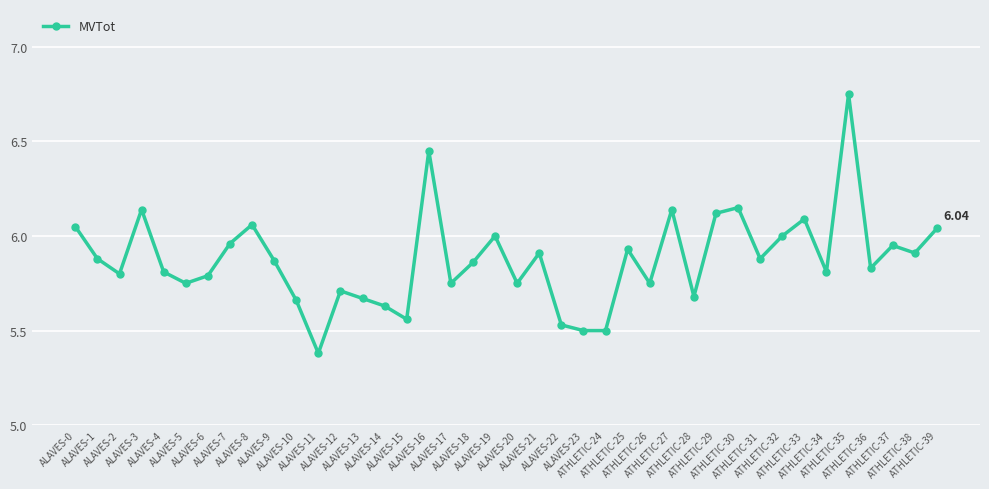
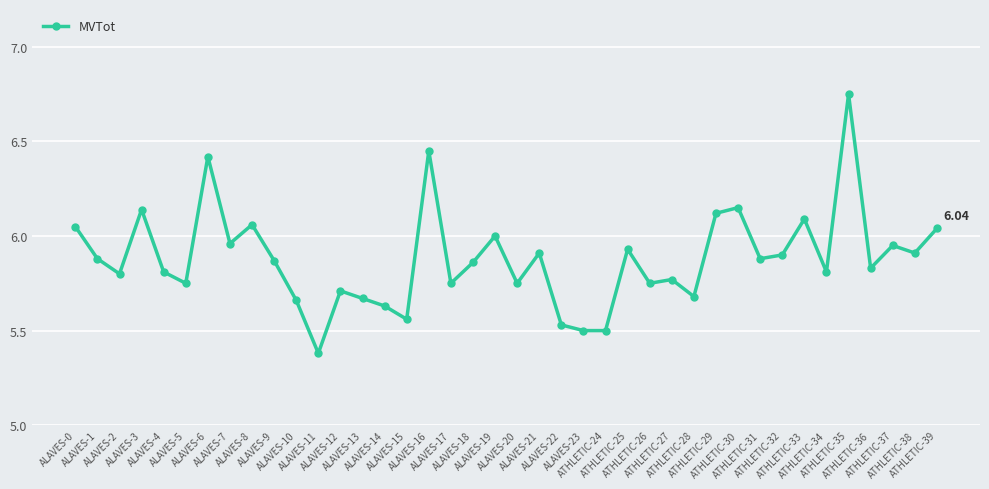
  {
    "ALAVES-0": 6.05,
    "ALAVES-1": 5.88,
    "ALAVES-2": 5.80,
    "ALAVES-3": 6.14,
    "ALAVES-4": 5.81,
    "ALAVES-5": 5.75,
-   "ALAVES-6": 5.79,
+   "ALAVES-6": 6.42,
    "ALAVES-7": 5.96,
    "ALAVES-8": 6.06,
    "ALAVES-9": 5.87,
    "ALAVES-10": 5.66,
    "ALAVES-11": 5.38,
    "ALAVES-12": 5.71,
    "ALAVES-13": 5.67,
    "ALAVES-14": 5.63,
    "ALAVES-15": 5.56,
    "ALAVES-16": 6.45,
    "ALAVES-17": 5.75,
    "ALAVES-18": 5.86,
    "ALAVES-19": 6.00,
    "ALAVES-20": 5.75,
    "ALAVES-21": 5.91,
    "ALAVES-22": 5.53,
    "ALAVES-23": 5.50,
    "ATHLETIC-24": 5.50,
    "ATHLETIC-25": 5.93,
    "ATHLETIC-26": 5.75,
-   "ATHLETIC-27": 6.14,
+   "ATHLETIC-27": 5.77,
    "ATHLETIC-28": 5.68,
    "ATHLETIC-29": 6.12,
    "ATHLETIC-30": 6.15,
    "ATHLETIC-31": 5.88,
-   "ATHLETIC-32": 6.0,
+   "ATHLETIC-32": 5.9,
    "ATHLETIC-33": 6.09,
    "ATHLETIC-34": 5.81,
    "ATHLETIC-35": 6.75,
    "ATHLETIC-36": 5.83,
    "ATHLETIC-37": 5.95,
    "ATHLETIC-38": 5.91
  }
